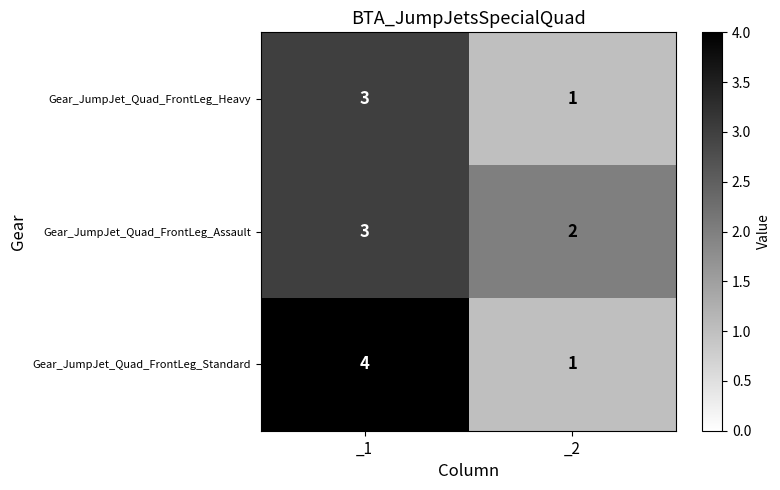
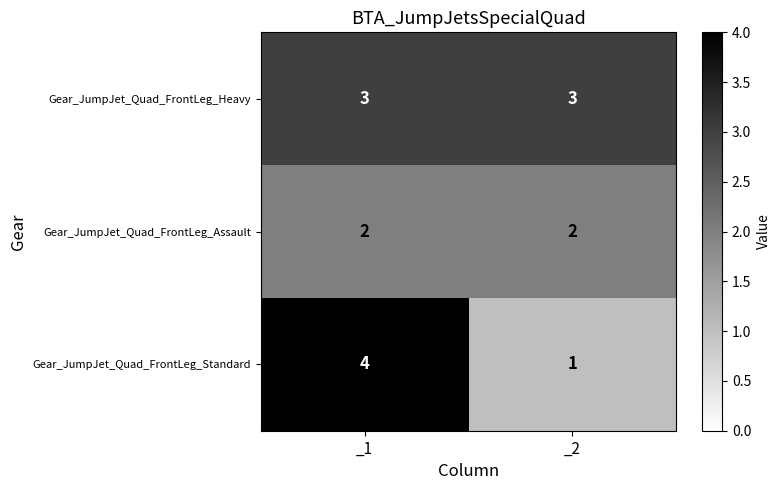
  {
    "Gear_JumpJet_Quad_FrontLeg_Heavy": {
      "_1": 3,
-     "_2": 1
+     "_2": 3
    },
    "Gear_JumpJet_Quad_FrontLeg_Assault": {
-     "_1": 3,
+     "_1": 2,
      "_2": 2
    },
    "Gear_JumpJet_Quad_FrontLeg_Standard": {
      "_1": 4,
      "_2": 1
    }
  }
